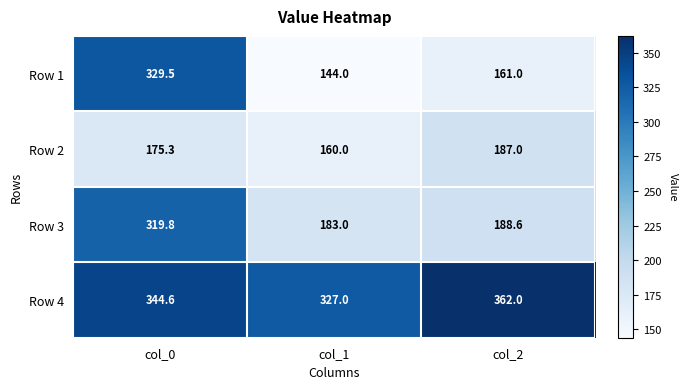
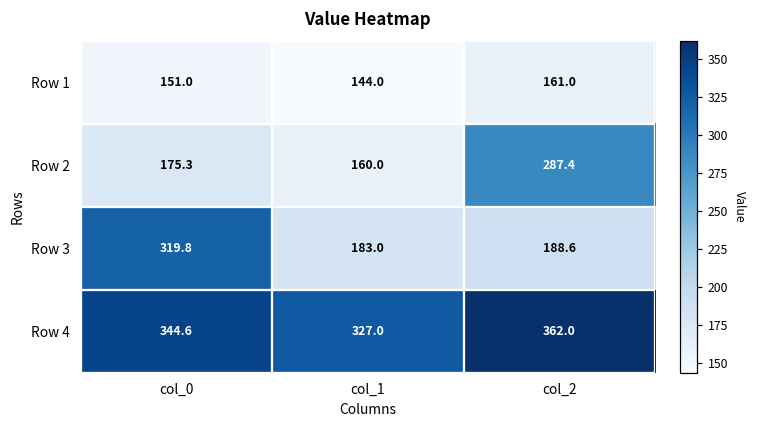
  {
    "Row 1": {
-     "col_0": 329.5,
+     "col_0": 151.0,
      "col_1": 144.0,
      "col_2": 161.0
    },
    "Row 2": {
      "col_0": 175.3,
      "col_1": 160.0,
-     "col_2": 187.0
+     "col_2": 287.4
    },
    "Row 3": {
      "col_0": 319.8,
      "col_1": 183.0,
      "col_2": 188.6
    },
    "Row 4": {
      "col_0": 344.6,
      "col_1": 327.0,
      "col_2": 362.0
    }
  }
